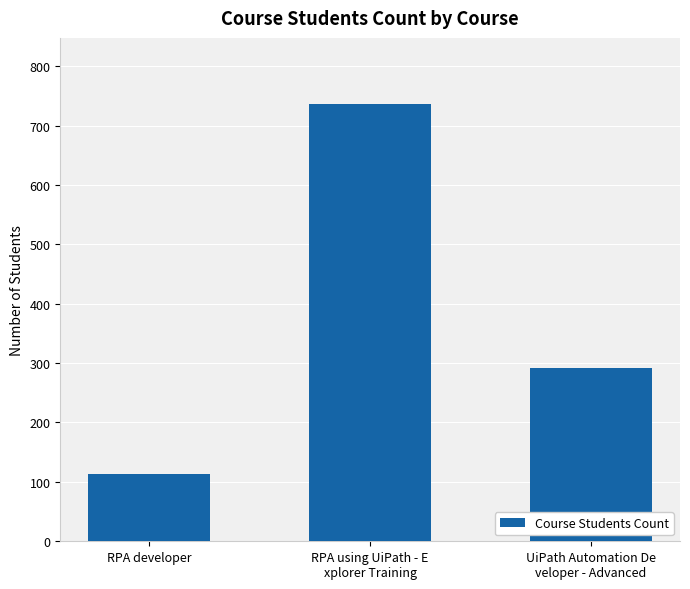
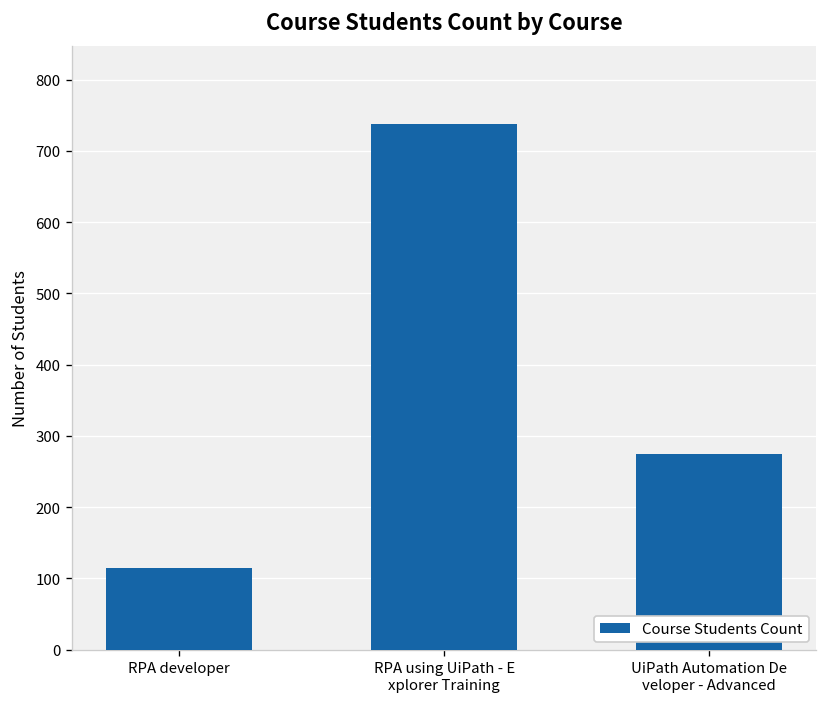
  {
    "RPA developer": 110,
    "RPA using UiPath - E xplorer Training": 740,
-   "UiPath Automation De veloper - Advanced": 290
+   "UiPath Automation De veloper - Advanced": 280
  }
